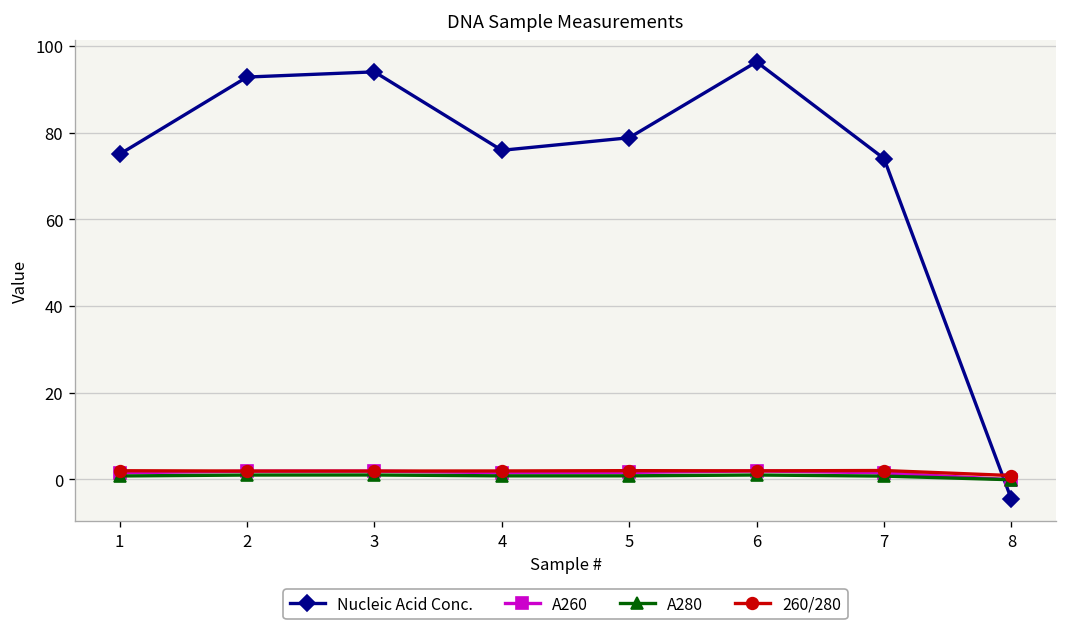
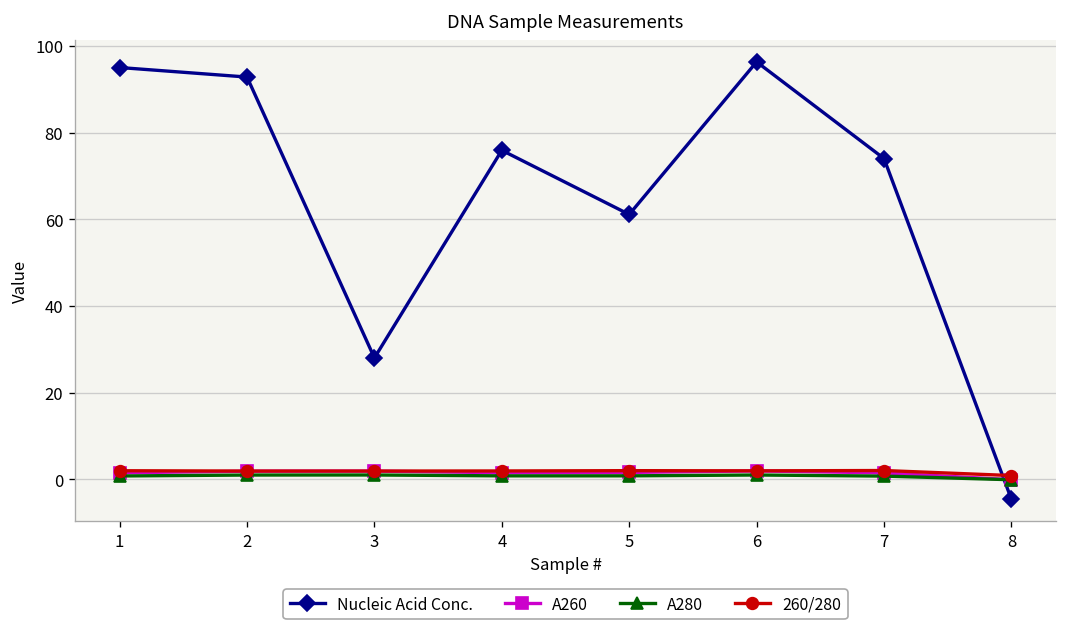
  {
    "Nucleic Acid Conc.": {
-     "1": 75,
+     "1": 95,
      "2": 93,
-     "3": 94,
+     "3": 28,
      "4": 76,
-     "5": 79,
+     "5": 61,
      "6": 96,
      "7": 74,
      "8": -5
    },
    "A280": {
      "1": 1,
      "2": 1,
      "3": 1,
      "4": 1,
      "5": 1,
      "6": 1,
      "7": 1
    },
    "260/280": {
      "8": 1
    }
  }
